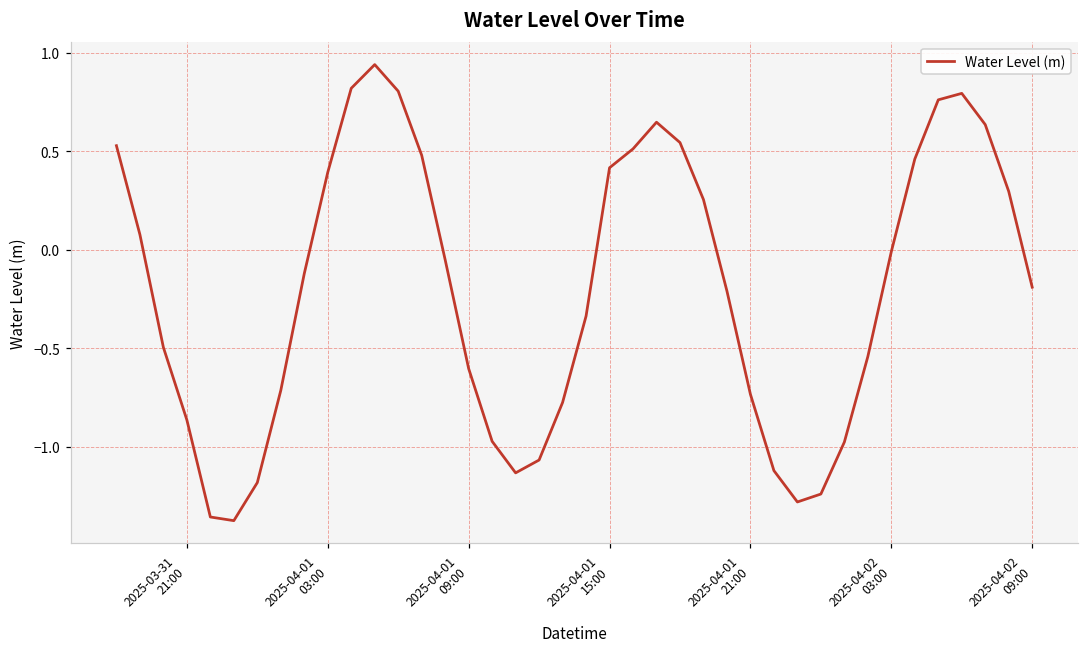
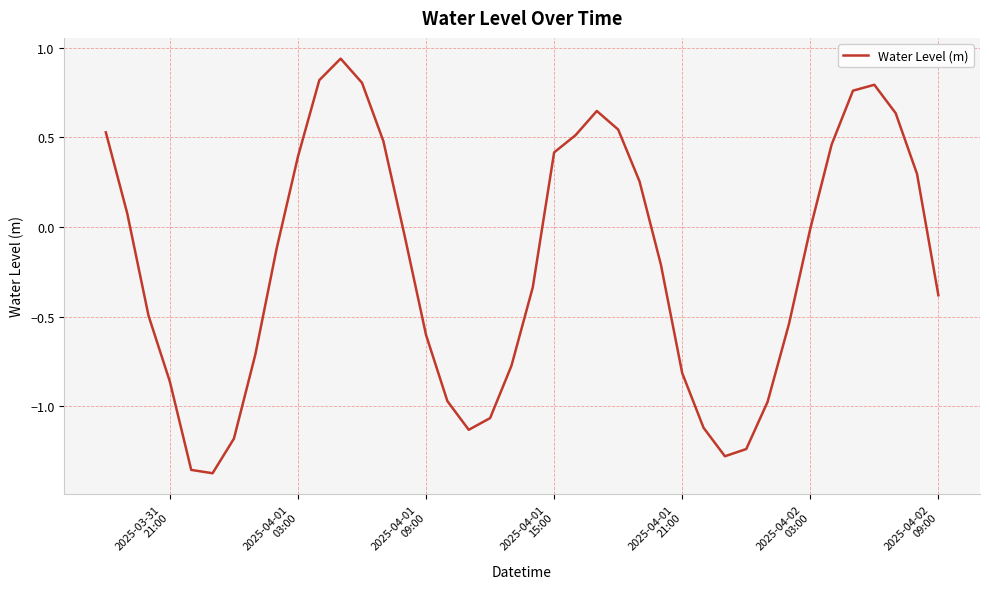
  {
    "2025-03-31 21:00": -0.86,
    "2025-04-01 03:00": 0.39,
    "2025-04-01 09:00": -0.60,
    "2025-04-01 15:00": 0.42,
-   "2025-04-01 21:00": -0.73,
+   "2025-04-01 21:00": -0.82,
    "2025-04-02 03:00": -0.01,
-   "2025-04-02 09:00": -0.19
+   "2025-04-02 09:00": -0.38
  }
